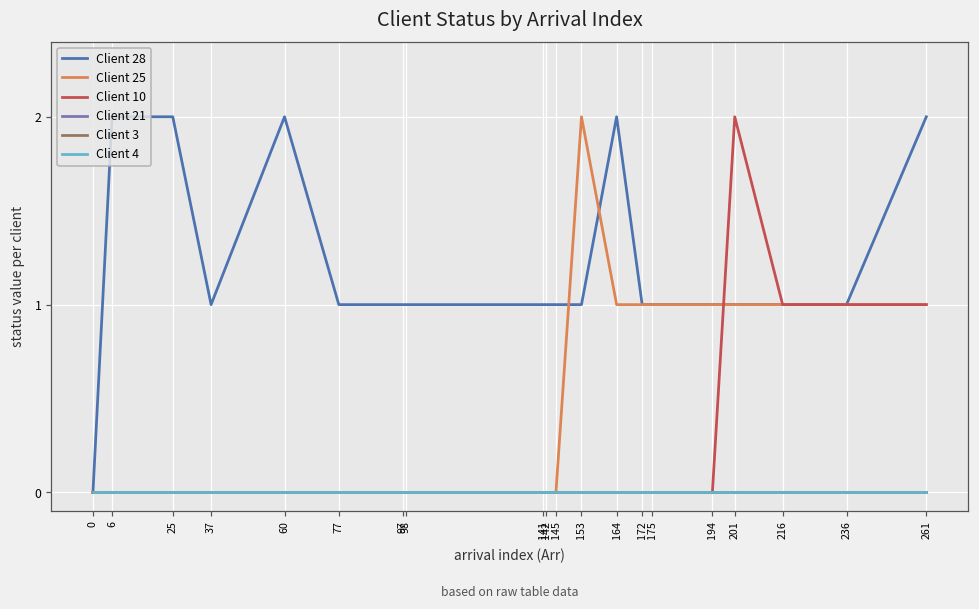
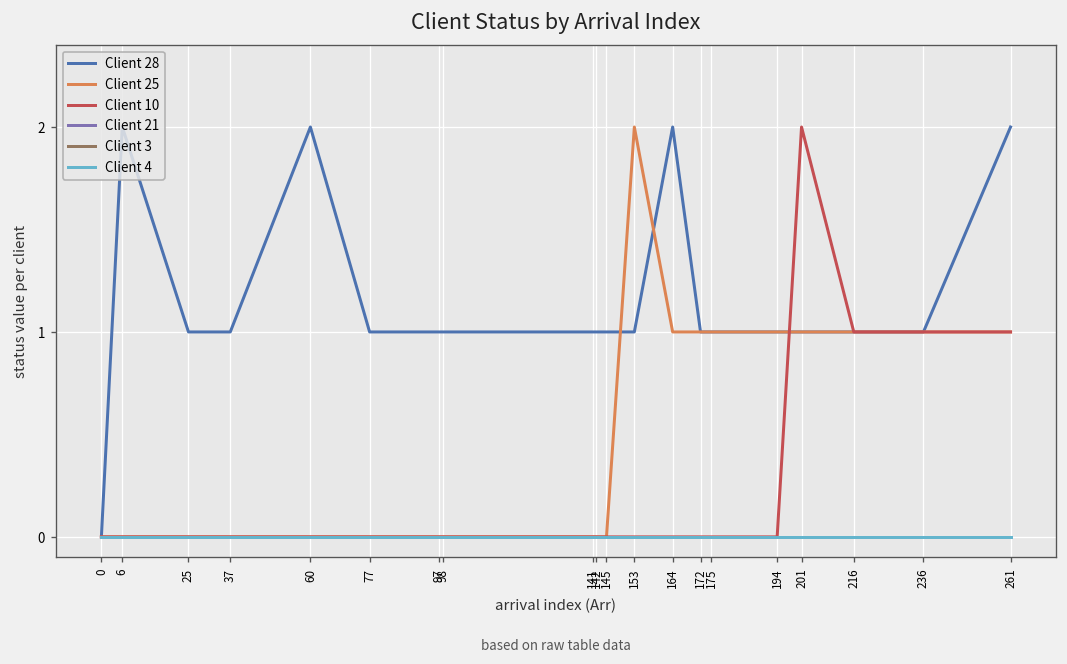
  {
    "Client 28": {
-     "25": 2,
+     "25": 1,
      "37": 1,
      "60": 2,
      "77": 1,
      "97": 1,
      "98": 1,
      "141": 1,
      "142": 1,
      "145": 1,
      "153": 1,
      "164": 2,
      "261": 2
    },
    "Client 4": {
      "201": 0,
      "216": 0,
      "236": 0,
      "261": 0
    }
  }
